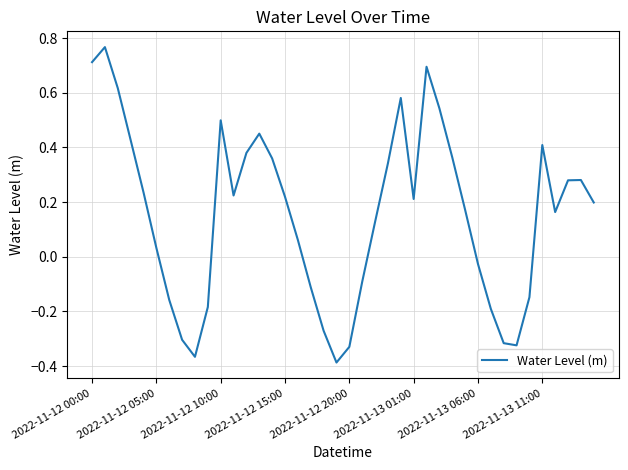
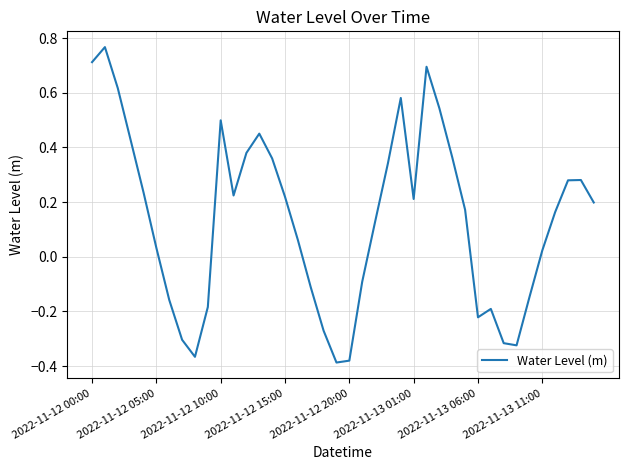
  {
    "2022-11-12 00:00": 0.71,
    "2022-11-12 05:00": 0.03,
    "2022-11-12 10:00": 0.50,
    "2022-11-12 15:00": 0.22,
-   "2022-11-12 20:00": -0.33,
+   "2022-11-12 20:00": -0.38,
    "2022-11-13 01:00": 0.21,
-   "2022-11-13 06:00": -0.03,
-   "2022-11-13 11:00": 0.41
+   "2022-11-13 06:00": -0.22,
+   "2022-11-13 11:00": 0.02
  }
